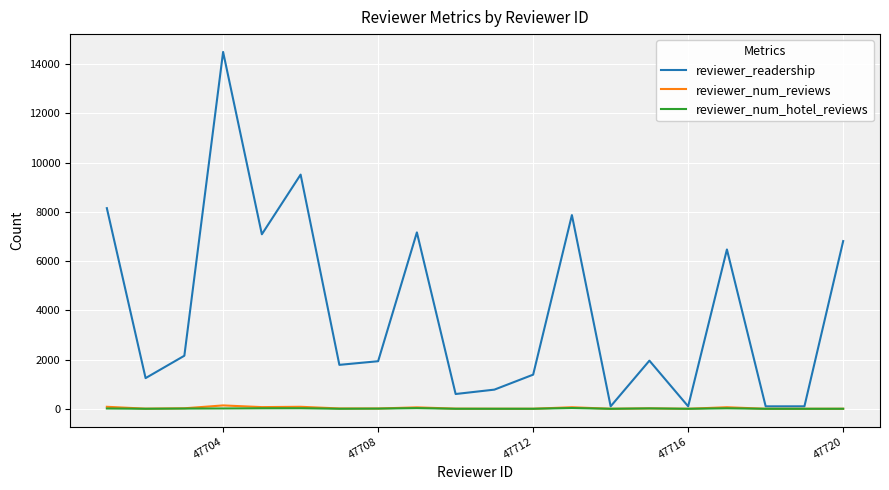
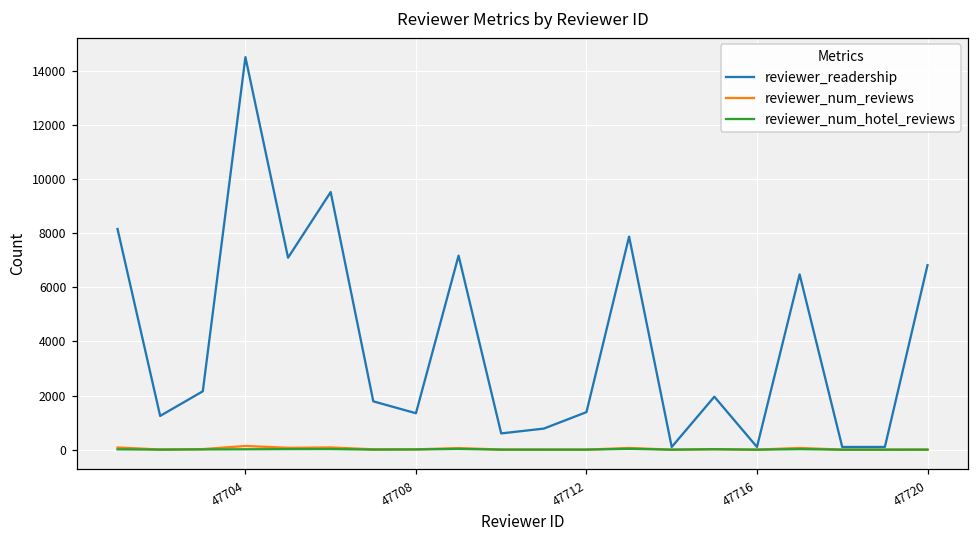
  {
    "reviewer_readership": {
      "47704": 14500,
-     "47708": 1900,
+     "47708": 1300,
      "47712": 1400,
      "47720": 6800
    },
    "reviewer_num_reviews": {
      "47704": 100
    },
    "reviewer_num_hotel_reviews": {
      "47704": 0
    }
  }
